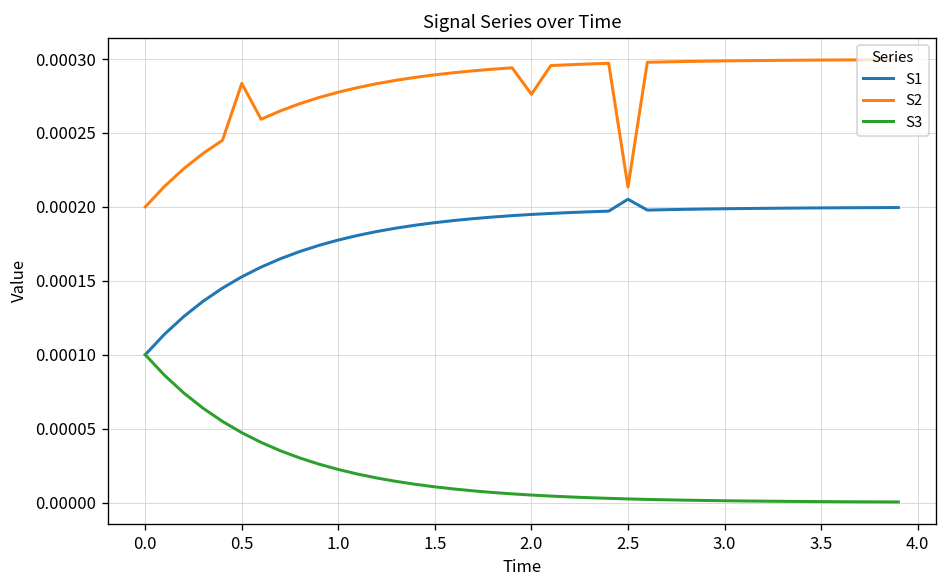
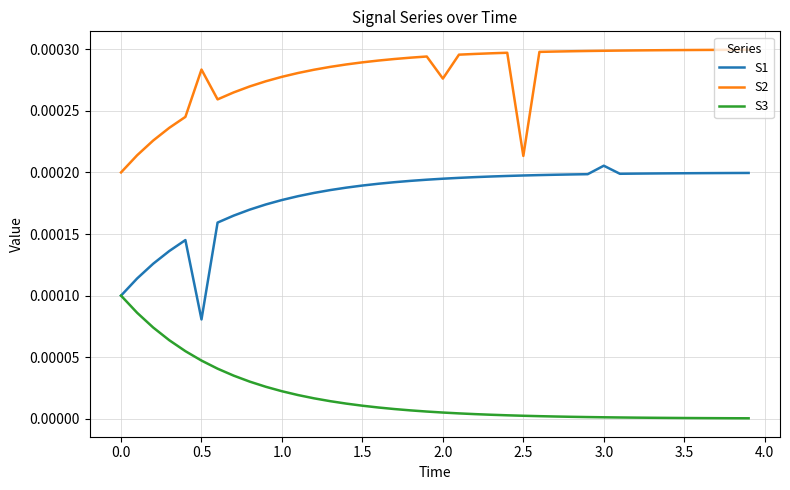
  {
    "S1": {
-     "0.5": 0.000153,
+     "0.5": 0.000081,
      "1.0": 0.000178,
      "1.5": 0.000189,
      "2.0": 0.000195,
-     "2.5": 0.000205,
-     "3.0": 0.000199,
+     "2.5": 0.000198,
+     "3.0": 0.000205,
      "3.5": 0.000199
    },
    "S2": {
      "0.0": 0.000200,
      "0.5": 0.000284,
      "1.0": 0.000278,
      "1.5": 0.000289,
      "2.0": 0.000276,
      "2.5": 0.000213,
      "3.0": 0.000299,
      "3.5": 0.000299
    },
    "S3": {
      "0.5": 0.000047,
      "1.0": 0.000022,
      "1.5": 0.000011,
      "2.0": 0.000005,
      "2.5": 0.000002,
      "3.0": 0.000001,
      "3.5": 0.000001
    }
  }
